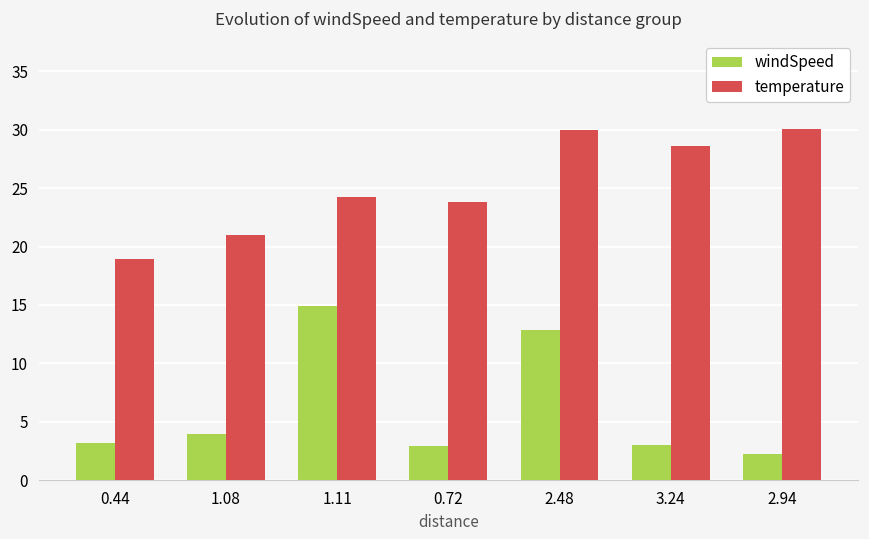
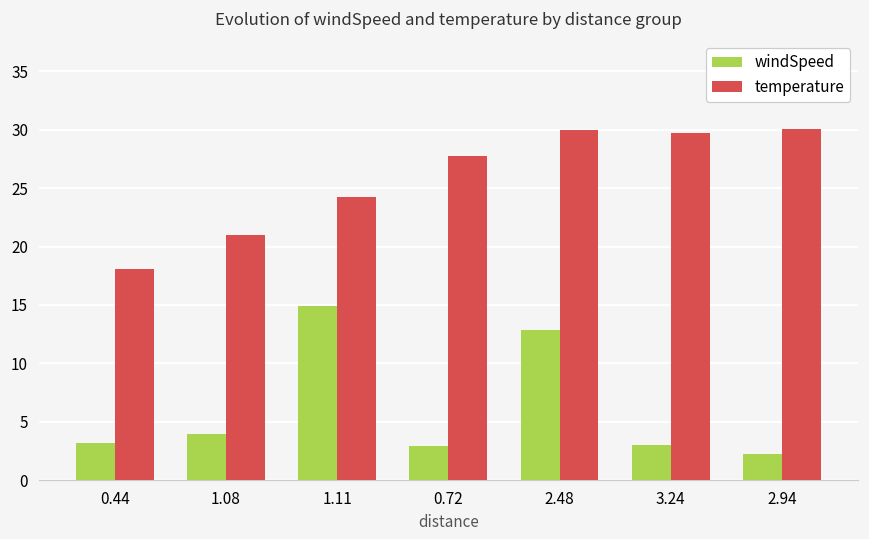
  {
    "windSpeed": {
      "0.44": 3.2,
      "1.08": 3.9,
      "1.11": 15.0,
      "0.72": 3.0,
      "2.48": 12.8,
      "3.24": 3.0,
      "2.94": 2.3
    },
    "temperature": {
-     "0.44": 18.9,
+     "0.44": 18.0,
      "1.08": 21.0,
      "1.11": 24.2,
-     "0.72": 23.8,
+     "0.72": 27.7,
      "2.48": 30.0,
-     "3.24": 28.6,
+     "3.24": 29.7,
      "2.94": 30.1
    }
  }
